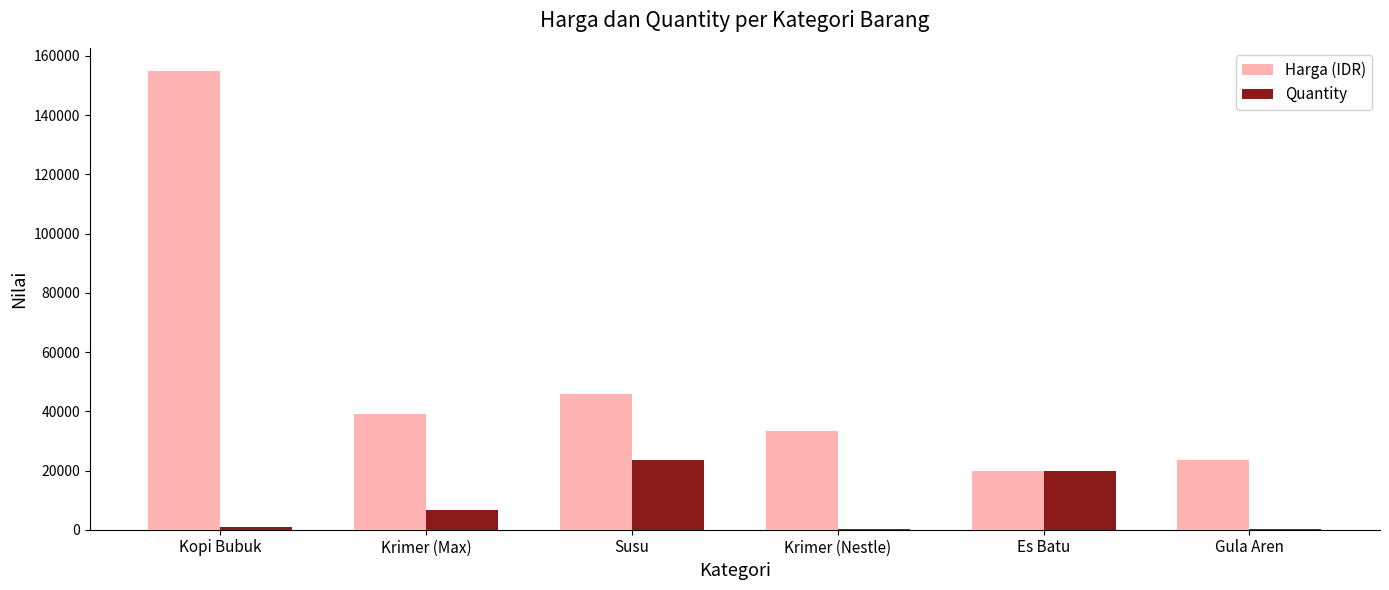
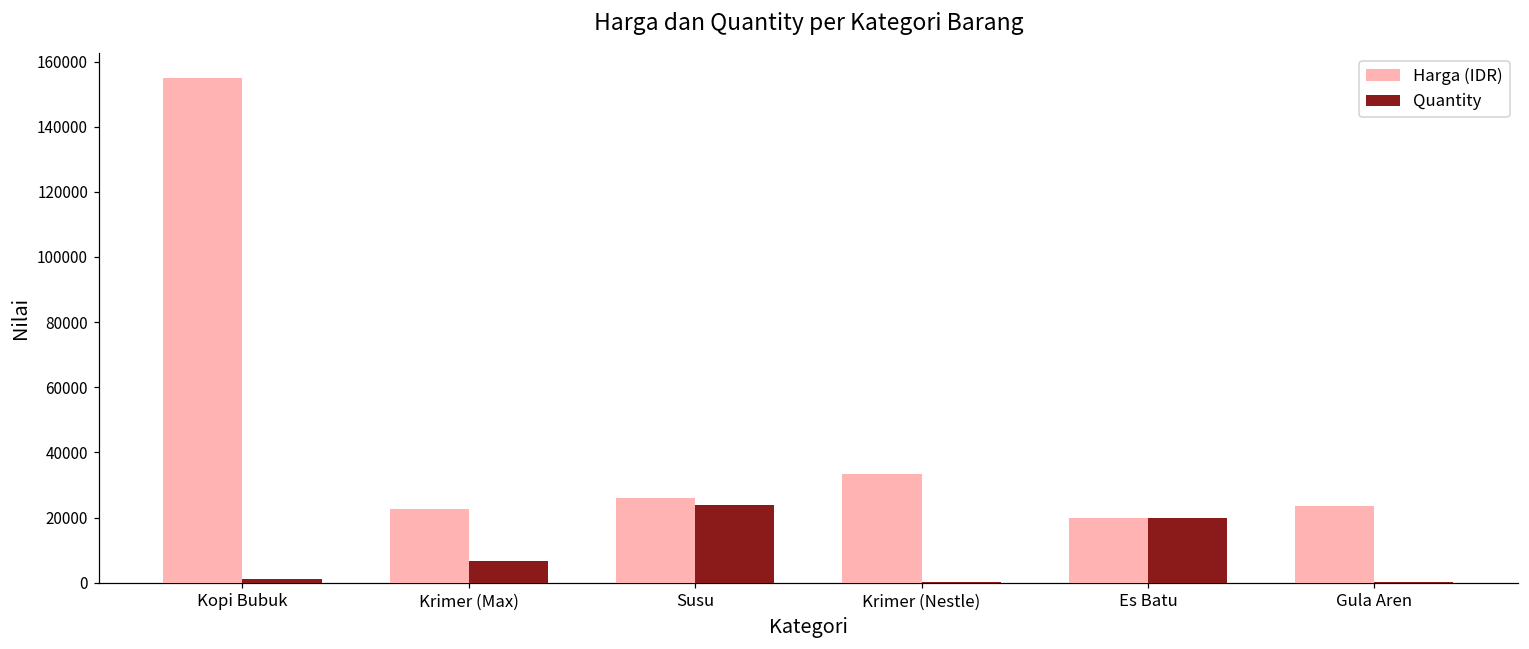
  {
    "Harga (IDR)": {
      "Kopi Bubuk": 155000,
-     "Krimer (Max)": 39000,
-     "Susu": 46000,
+     "Krimer (Max)": 23000,
+     "Susu": 26000,
      "Krimer (Nestle)": 33000,
      "Es Batu": 20000,
      "Gula Aren": 24000
    },
    "Quantity": {
      "Kopi Bubuk": 1000,
      "Krimer (Max)": 7000,
      "Susu": 24000,
      "Es Batu": 20000
    }
  }
